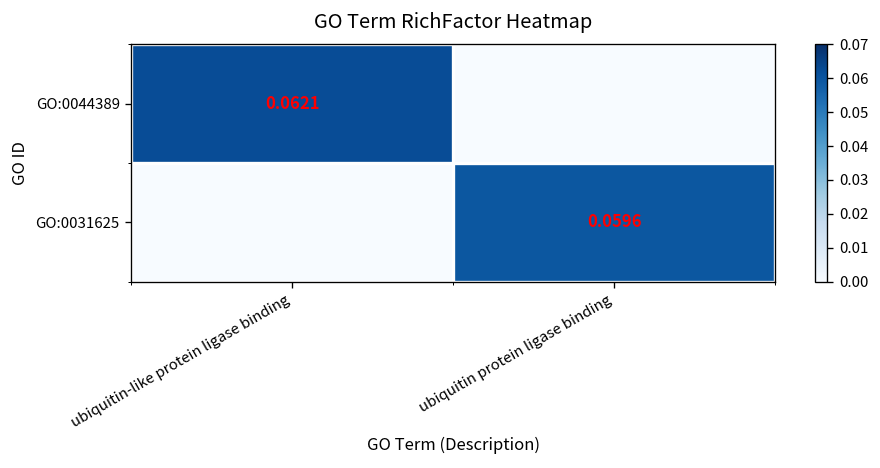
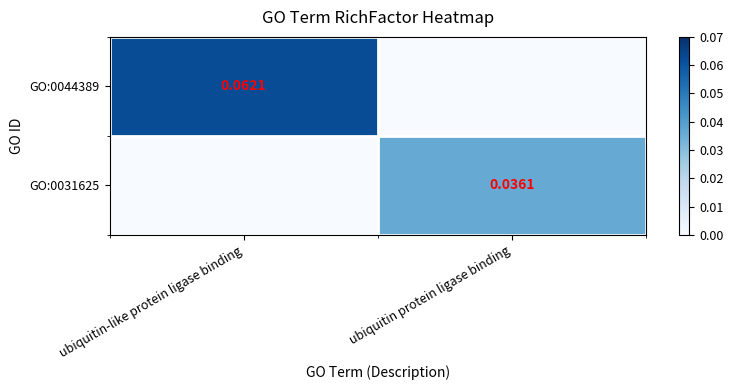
  {
    "GO:0044389": {
      "ubiquitin-like protein ligase binding": 0.0621
    },
    "GO:0031625": {
-     "ubiquitin protein ligase binding": 0.0596
+     "ubiquitin protein ligase binding": 0.0361
    }
  }
